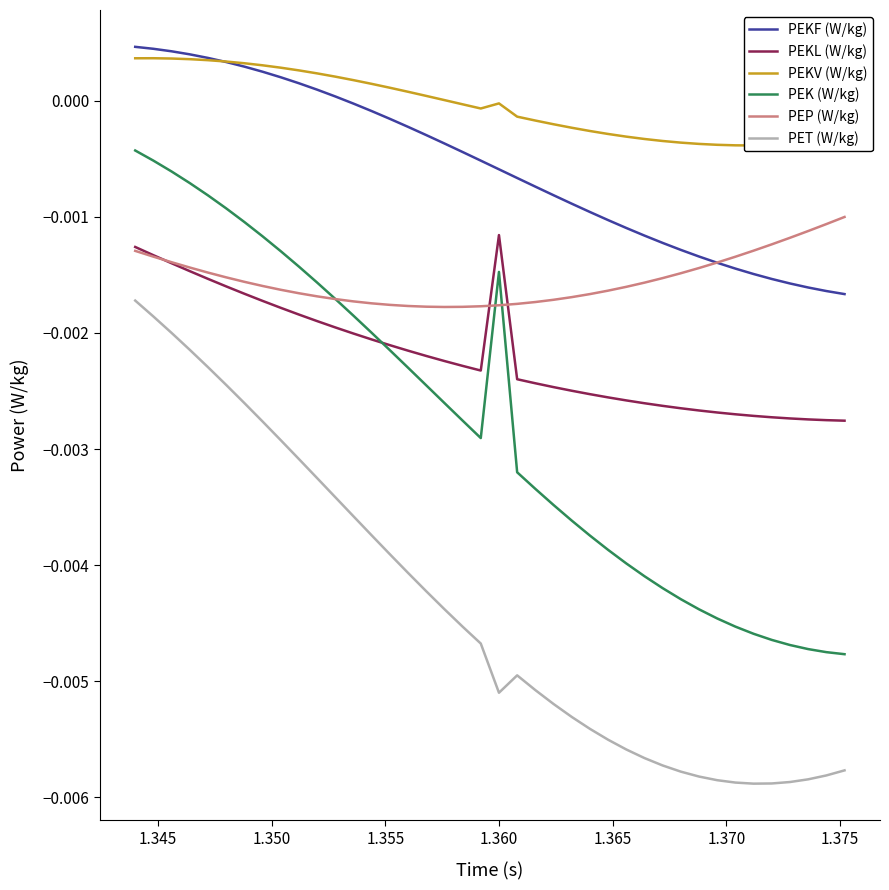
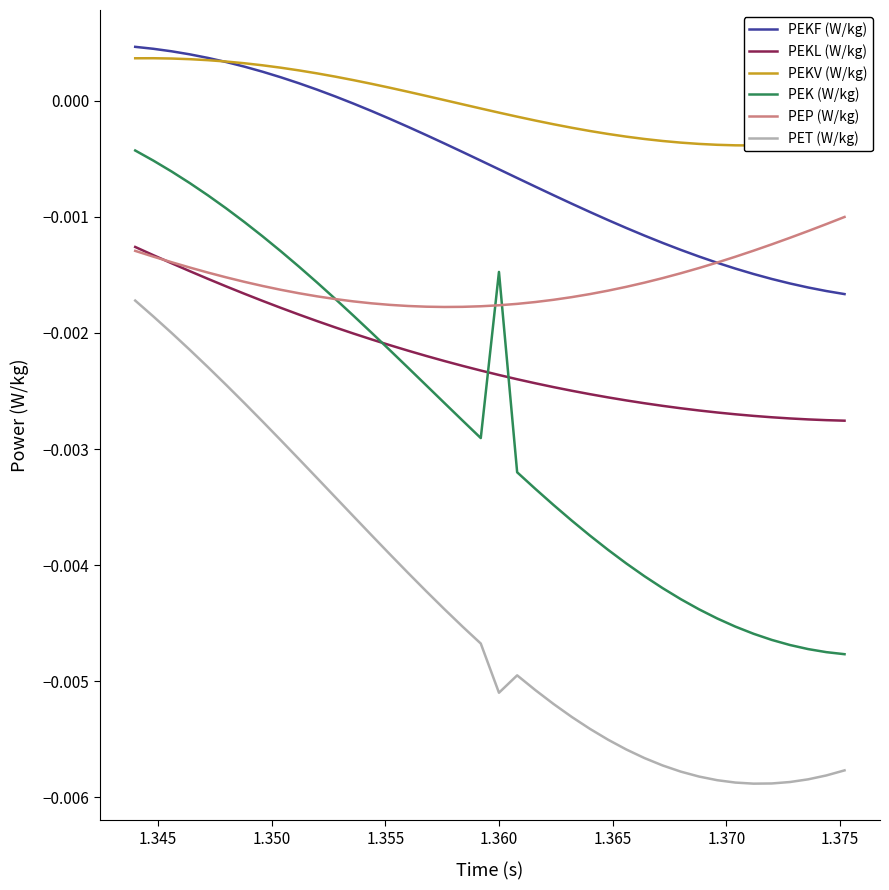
  {
    "PEKF (W/kg)": {
      "1.360": -0.00059
    },
    "PEKL (W/kg)": {
-     "1.360": -0.00116
+     "1.360": -0.00236
    },
    "PEKV (W/kg)": {
-     "1.360": -0.00002
+     "1.360": -0.00010
    },
    "PEK (W/kg)": {
      "1.360": -0.00147
    },
    "PEP (W/kg)": {
      "1.360": -0.00176
    },
    "PET (W/kg)": {
      "1.360": -0.00510
    }
  }
